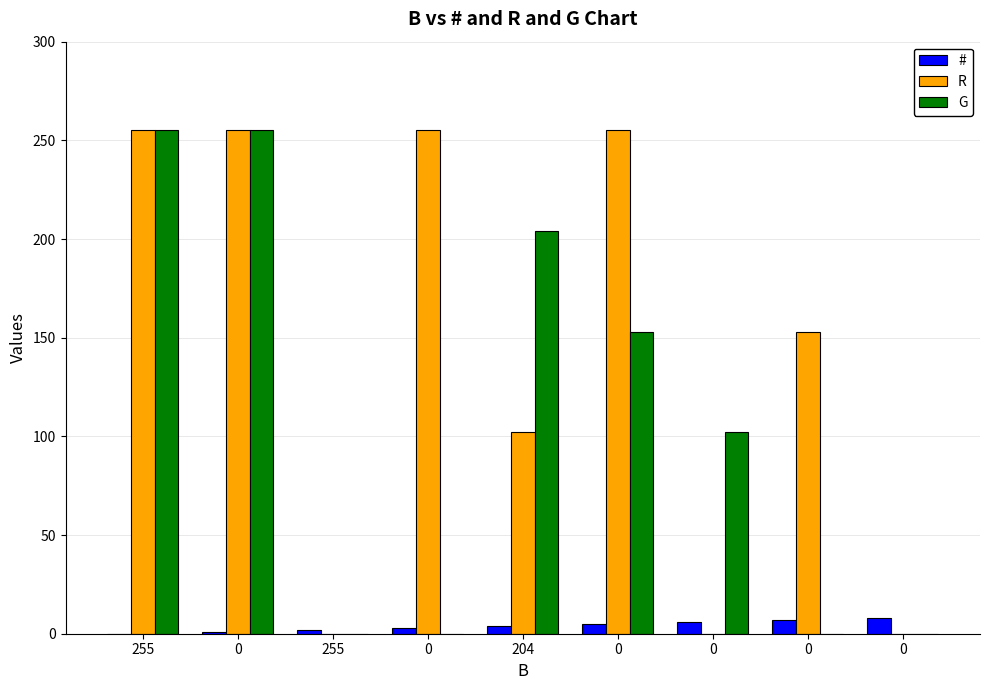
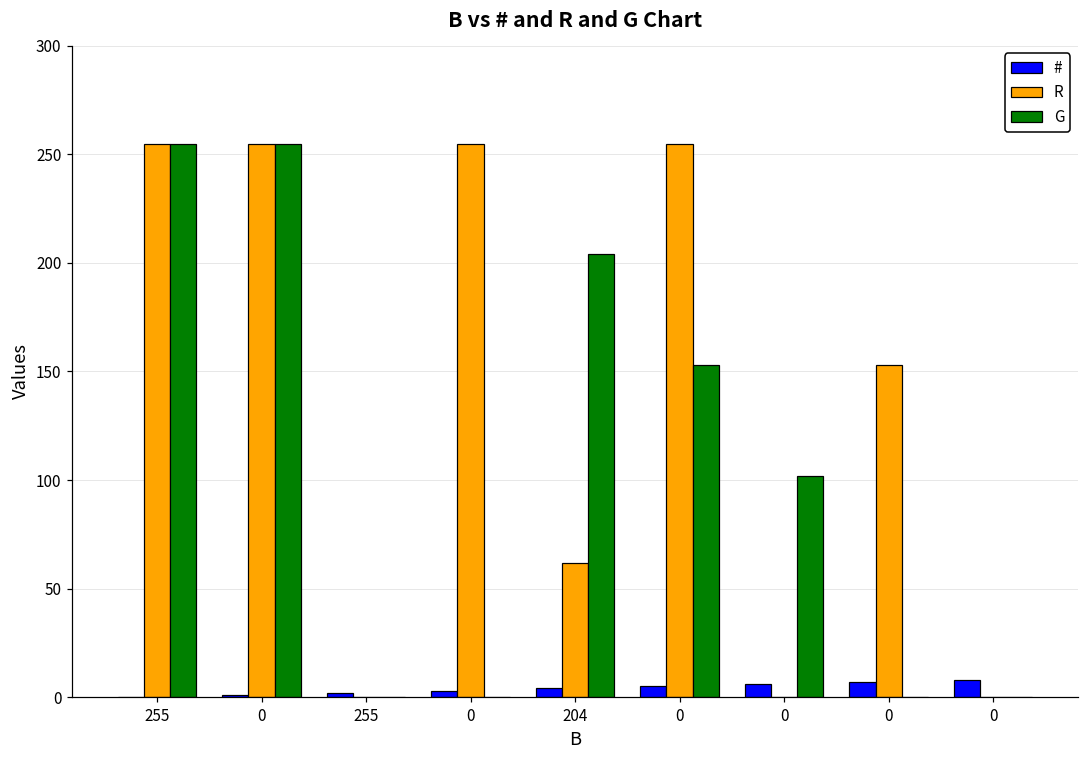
  {
    "#": {
      "204": 4
    },
    "R": {
-     "204": 102
+     "204": 62
    },
    "G": {
      "204": 204
    }
  }
